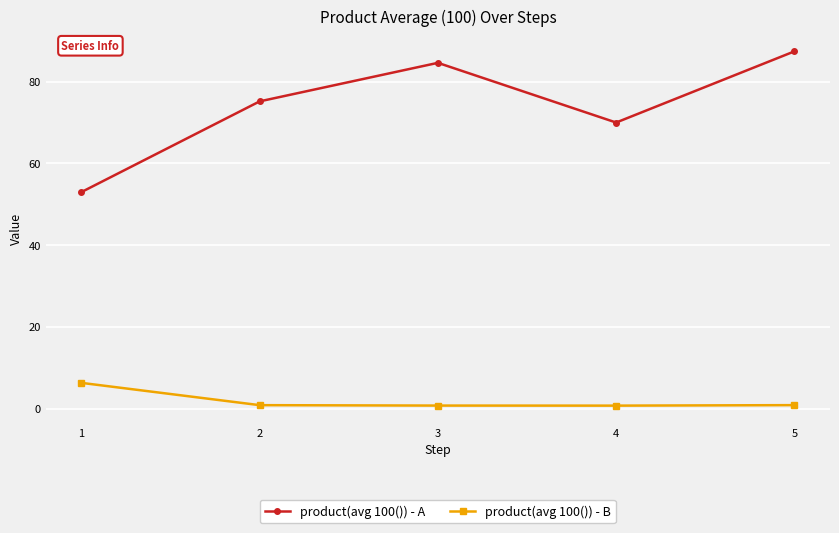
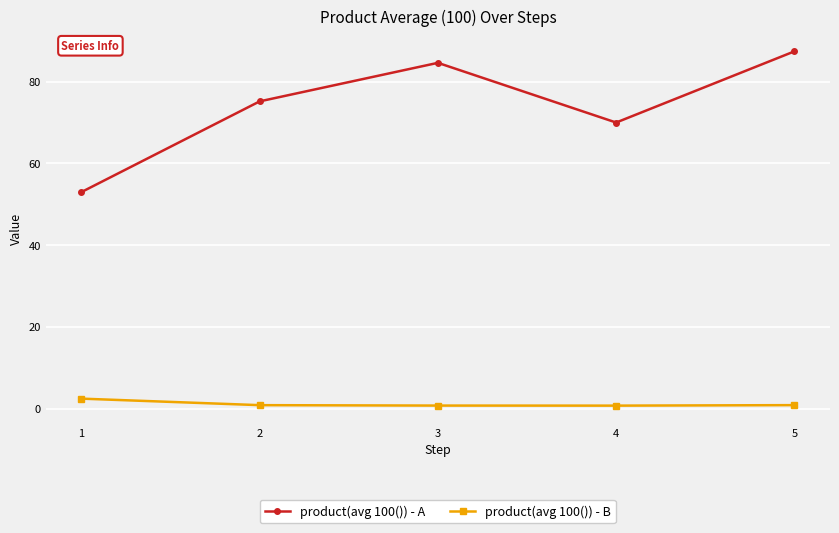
  {
    "product(avg 100()) - A": {
      "1": 53,
      "2": 75,
      "3": 85,
      "4": 70,
      "5": 87
    },
    "product(avg 100()) - B": {
-     "1": 6,
+     "1": 2,
      "2": 1,
      "3": 1,
      "4": 1,
      "5": 1
    }
  }
